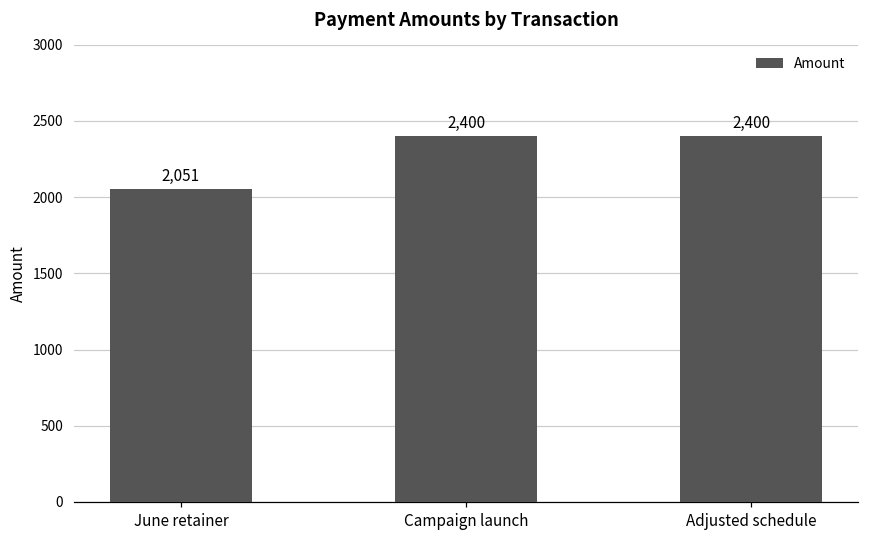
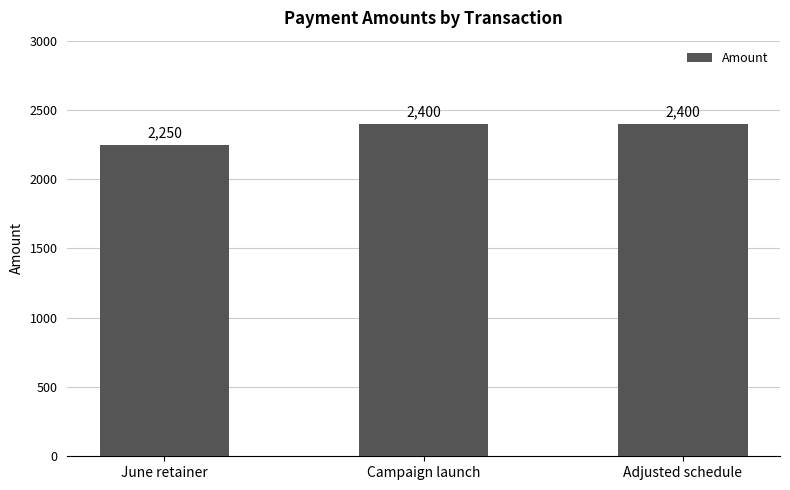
  {
-   "June retainer": "2,051",
+   "June retainer": "2,250",
    "Campaign launch": "2,400",
    "Adjusted schedule": "2,400"
  }
